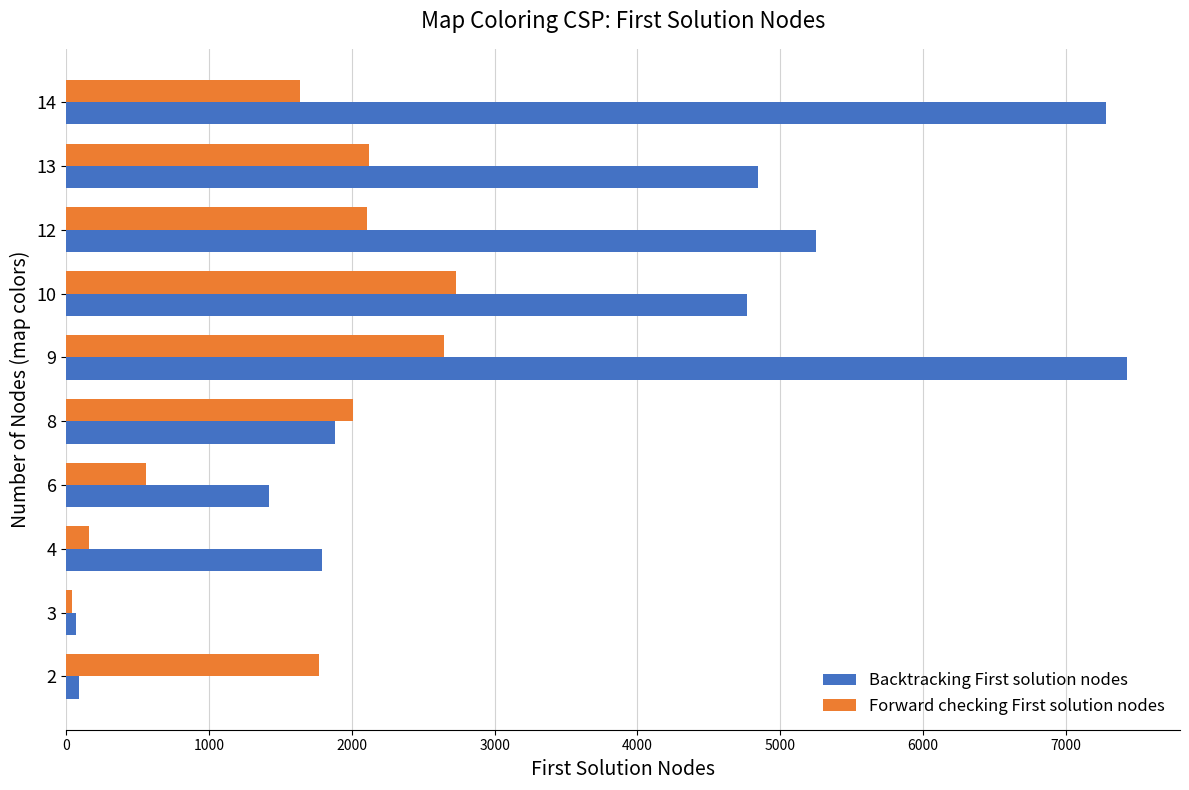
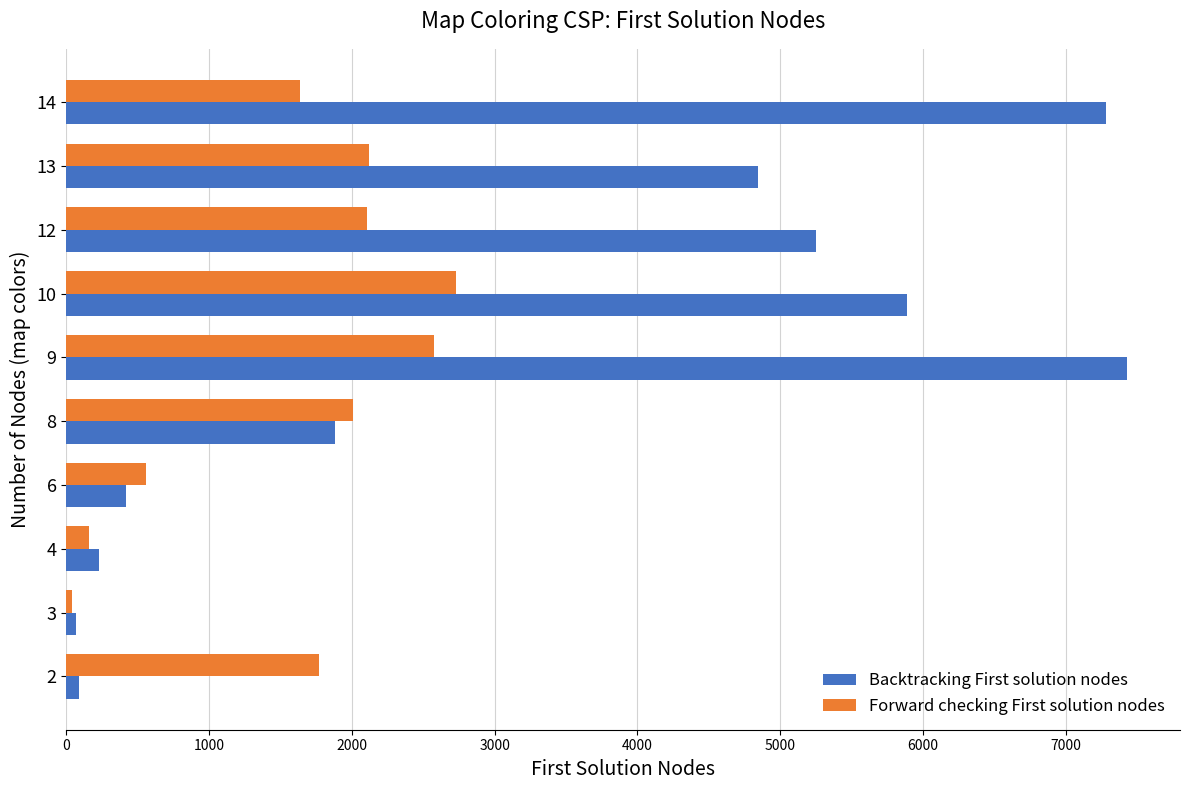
  {
    "Backtracking First solution nodes": {
      "14": 7280,
      "13": 4850,
      "12": 5250,
-     "10": 4770,
+     "10": 5890,
      "9": 7430,
      "8": 1880,
-     "6": 1420,
-     "4": 1790,
+     "6": 420,
+     "4": 230,
      "3": 70,
      "2": 90
    },
    "Forward checking First solution nodes": {
      "14": 1640,
      "13": 2120,
      "12": 2110,
      "10": 2730,
-     "9": 2650,
+     "9": 2570,
      "8": 2010,
      "6": 560,
      "4": 160,
      "3": 40,
      "2": 1770
    }
  }
